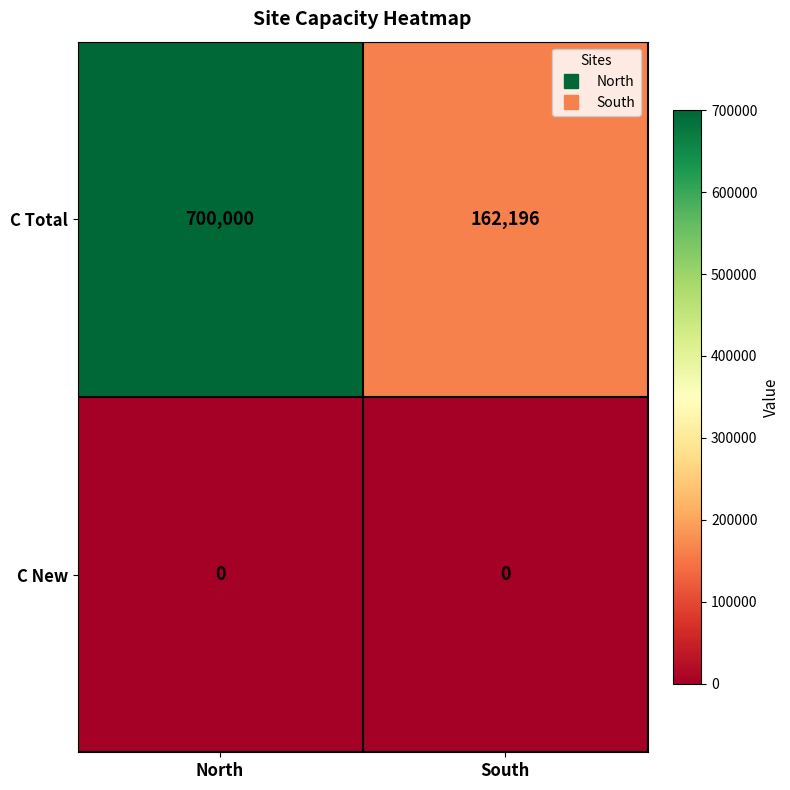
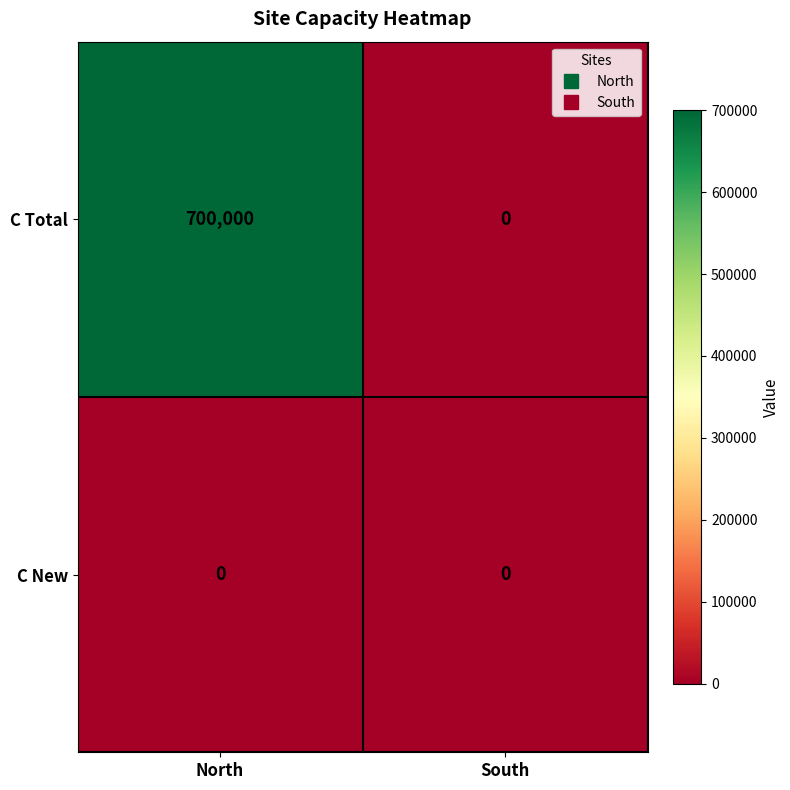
  {
    "C Total": {
      "North": "700,000",
-     "South": "162,196"
+     "South": "0"
    },
    "C New": {
      "North": "0",
      "South": "0"
    }
  }
